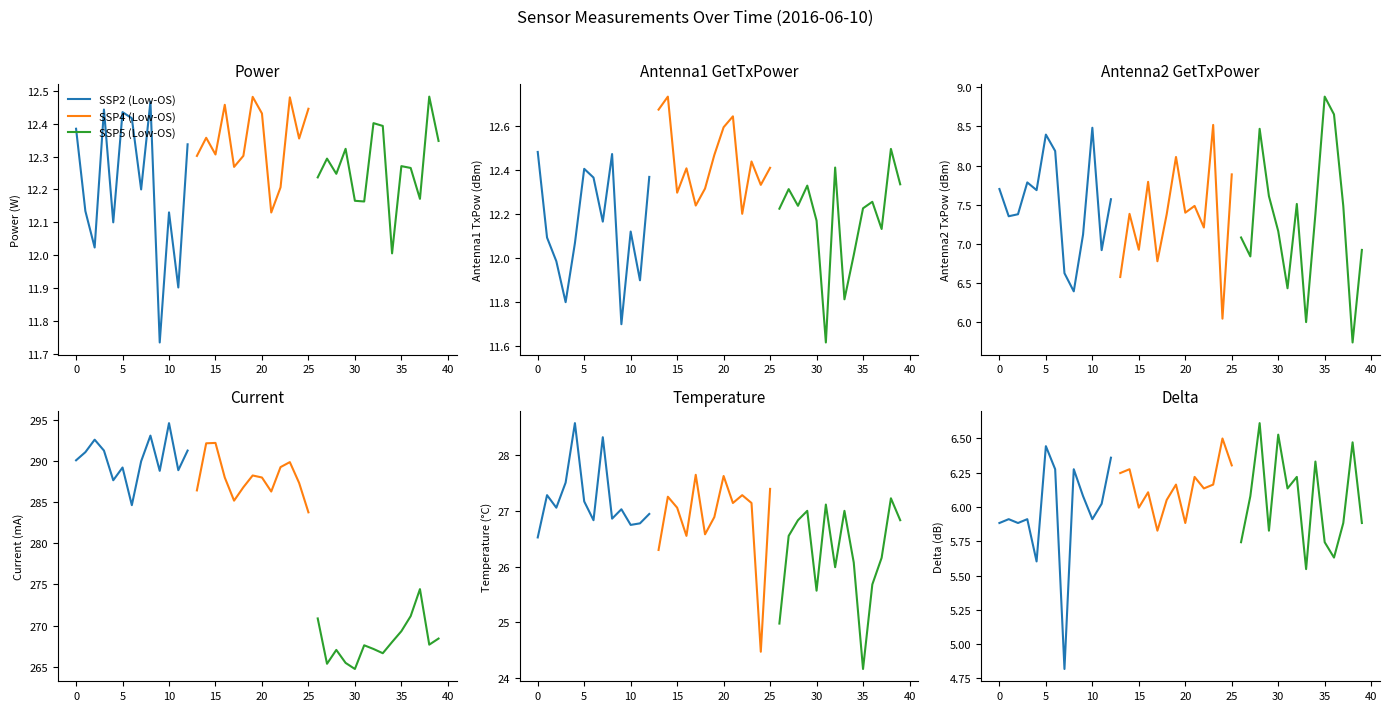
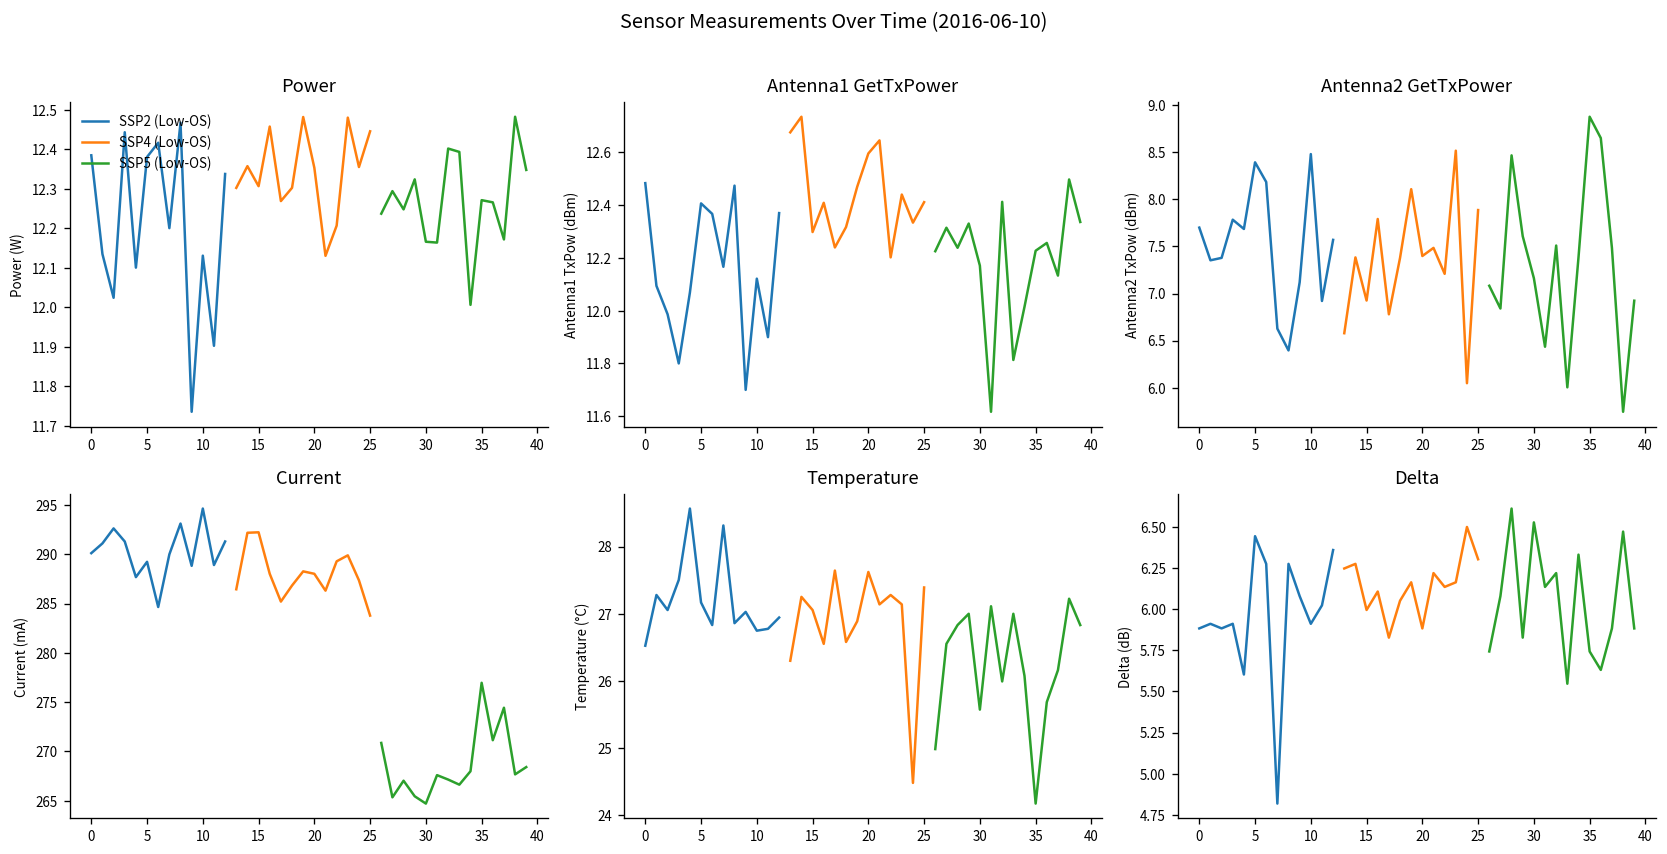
  {
    "Power": {
      "SSP2 (Low-OS)": {
        "0": 12.38,
-       "5": 12.43,
+       "5": 12.38,
        "10": 12.13
      },
      "SSP4 (Low-OS)": {
        "15": 12.31,
-       "20": 12.43,
+       "20": 12.35,
        "25": 12.45
      },
      "SSP5 (Low-OS)": {
        "30": 12.17,
        "35": 12.27
      }
    },
    "Antenna1 GetTxPower": {
      "SSP2 (Low-OS)": {
        "0": 12.48,
        "5": 12.41,
        "10": 12.12
      },
      "SSP4 (Low-OS)": {
        "15": 12.30,
        "20": 12.59,
        "25": 12.41
      },
      "SSP5 (Low-OS)": {
        "30": 12.17,
        "35": 12.23
      }
    },
    "Antenna2 GetTxPower": {
      "SSP2 (Low-OS)": {
        "0": 7.7,
        "5": 8.4,
        "10": 8.5
      },
      "SSP4 (Low-OS)": {
        "15": 6.9,
        "20": 7.4,
        "25": 7.9
      },
      "SSP5 (Low-OS)": {
        "30": 7.2,
        "35": 8.9
      }
    },
    "Current": {
      "SSP2 (Low-OS)": {
        "0": 290,
        "5": 289,
        "10": 295
      },
      "SSP4 (Low-OS)": {
        "15": 292,
        "20": 288,
        "25": 284
      },
      "SSP5 (Low-OS)": {
        "30": 265,
-       "35": 269
+       "35": 277
      }
    },
    "Temperature": {
      "SSP2 (Low-OS)": {
        "0": 26.5,
        "5": 27.2,
        "10": 26.7
      },
      "SSP4 (Low-OS)": {
        "15": 27.1,
        "20": 27.6,
        "25": 27.4
      },
      "SSP5 (Low-OS)": {
        "30": 25.6,
        "35": 24.2
      }
    },
    "Delta": {
      "SSP2 (Low-OS)": {
        "0": 5.88,
        "5": 6.44,
        "10": 5.91
      },
      "SSP4 (Low-OS)": {
        "15": 6.00,
        "20": 5.88,
        "25": 6.30
      },
      "SSP5 (Low-OS)": {
        "30": 6.53,
        "35": 5.74
      }
    }
  }
